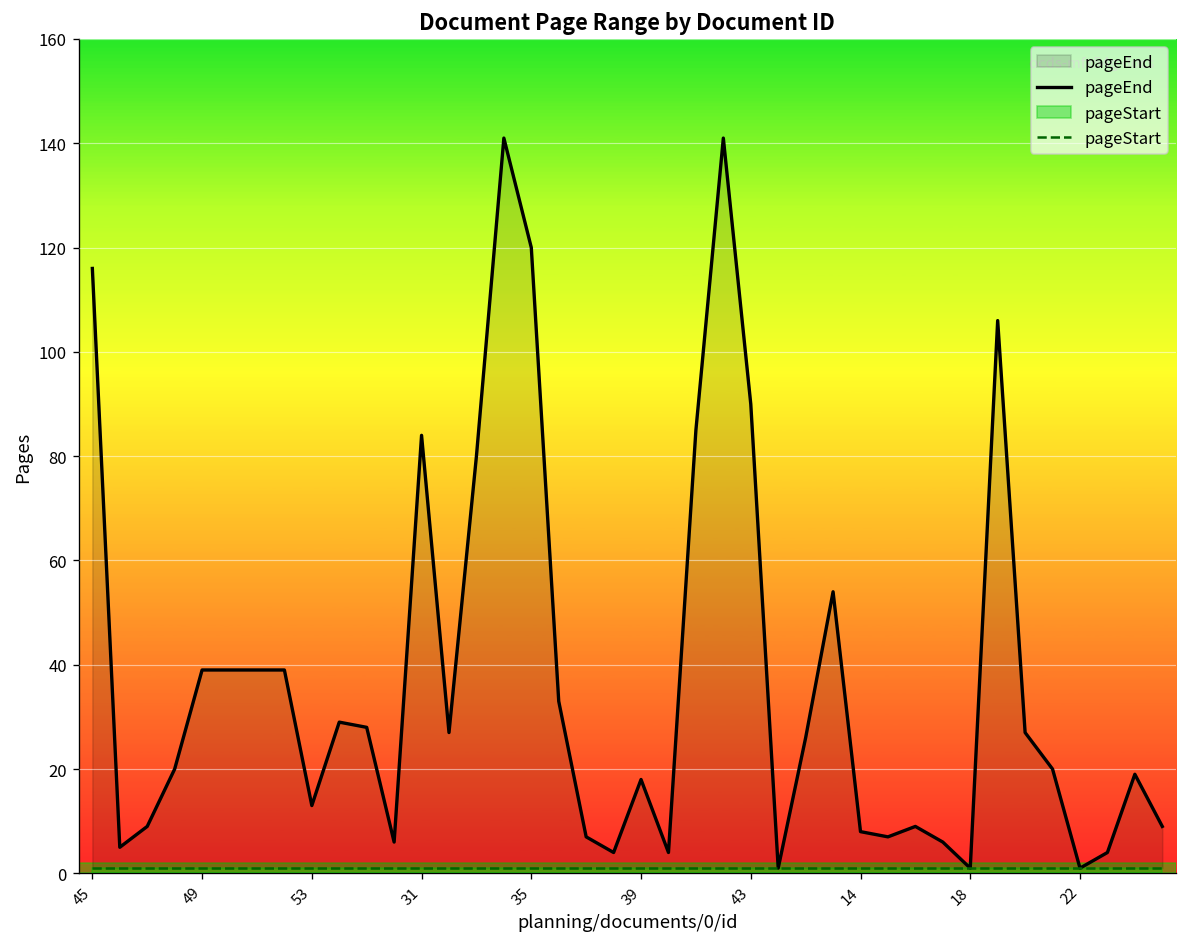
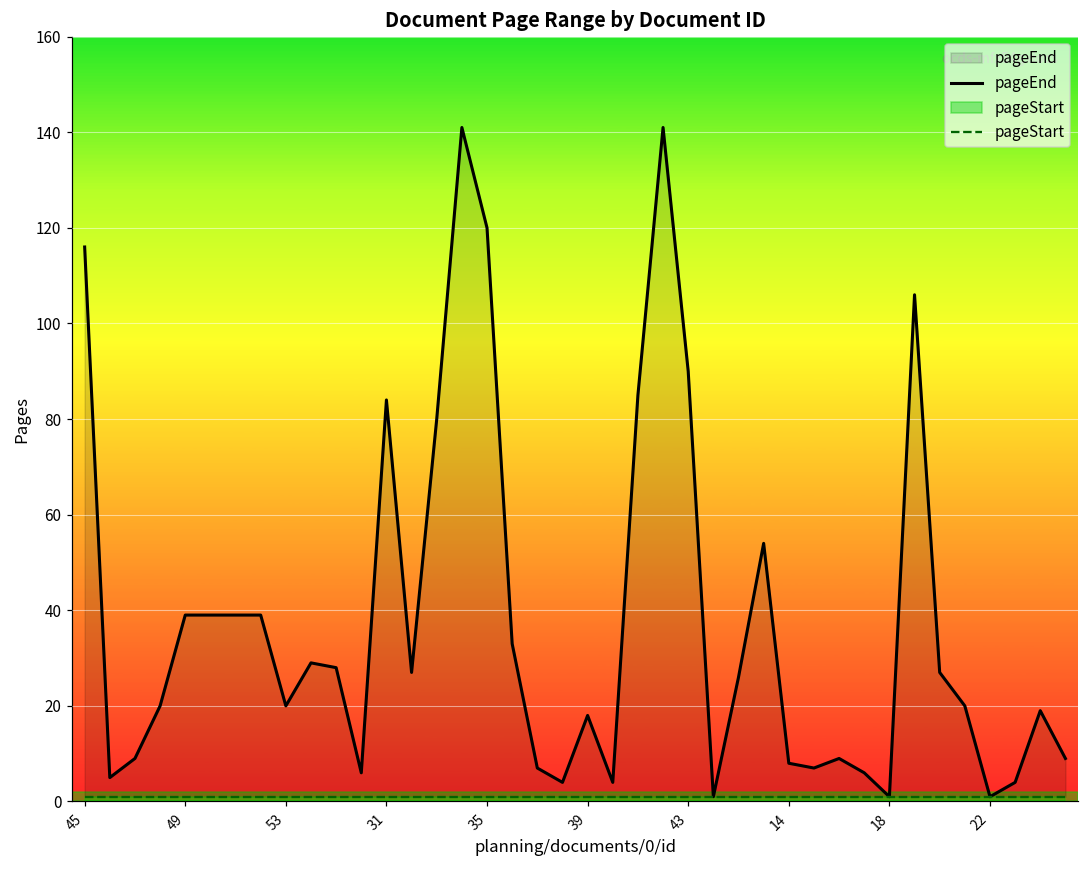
  {
    "pageEnd": {
      "45": 116,
      "49": 39,
-     "53": 13,
+     "53": 20,
      "43": 90
    }
  }
